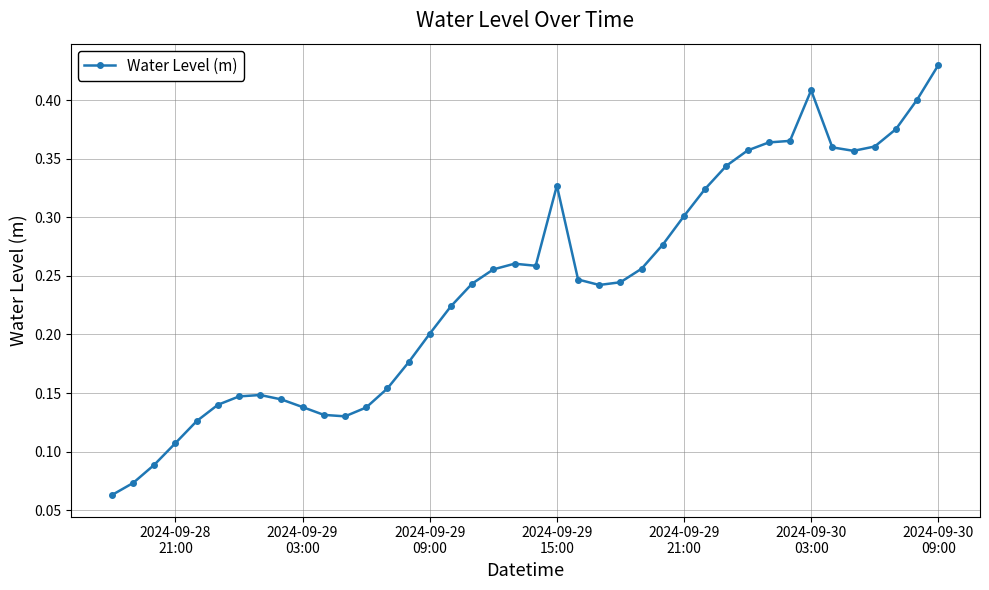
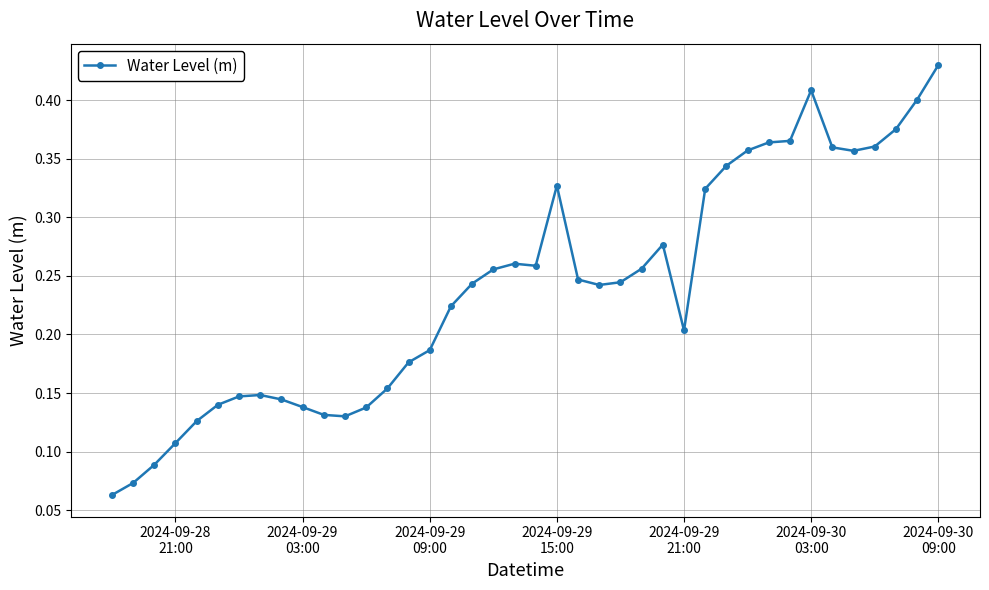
  {
    "2024-09-28 21:00": 0.107,
    "2024-09-29 03:00": 0.138,
-   "2024-09-29 09:00": 0.201,
+   "2024-09-29 09:00": 0.187,
    "2024-09-29 15:00": 0.327,
-   "2024-09-29 21:00": 0.301,
+   "2024-09-29 21:00": 0.203,
    "2024-09-30 03:00": 0.408,
    "2024-09-30 09:00": 0.430
  }
